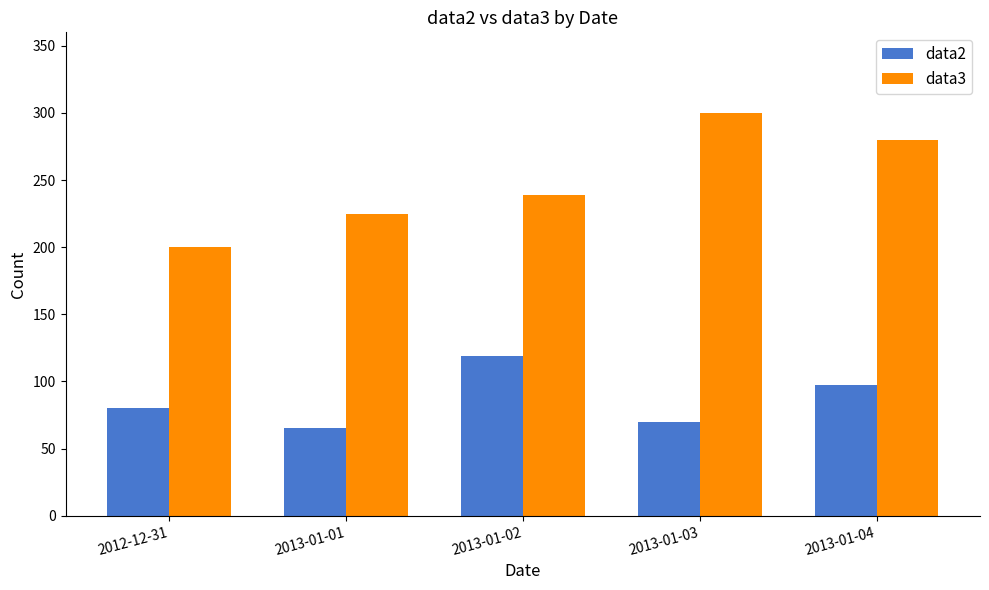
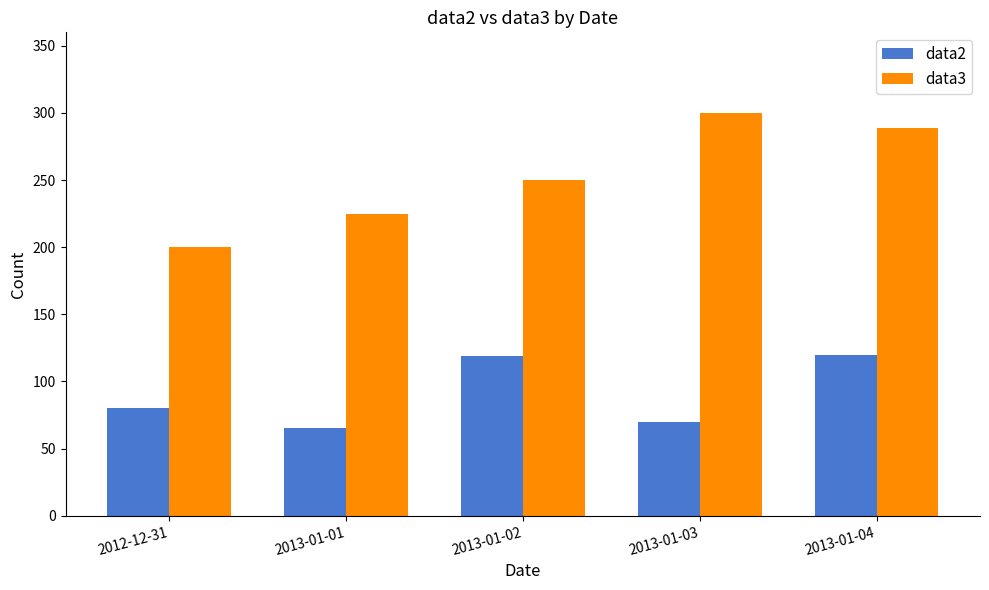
  {
    "data2": {
      "2012-12-31": 80,
      "2013-01-01": 65,
      "2013-01-02": 119,
      "2013-01-03": 70,
-     "2013-01-04": 97
+     "2013-01-04": 120
    },
    "data3": {
      "2012-12-31": 200,
      "2013-01-01": 225,
-     "2013-01-02": 239,
+     "2013-01-02": 250,
      "2013-01-03": 300,
-     "2013-01-04": 280
+     "2013-01-04": 289
    }
  }
